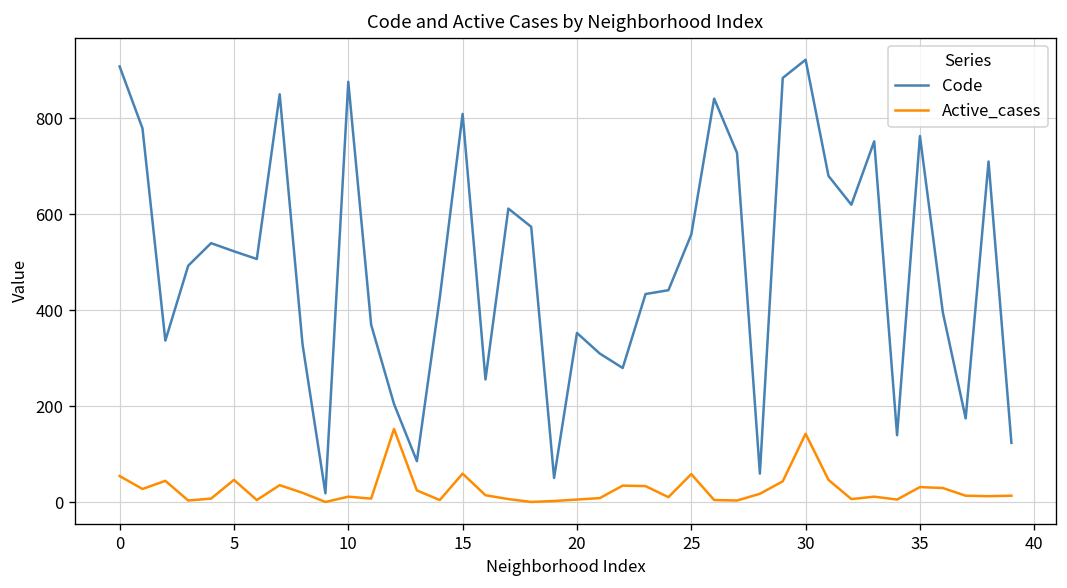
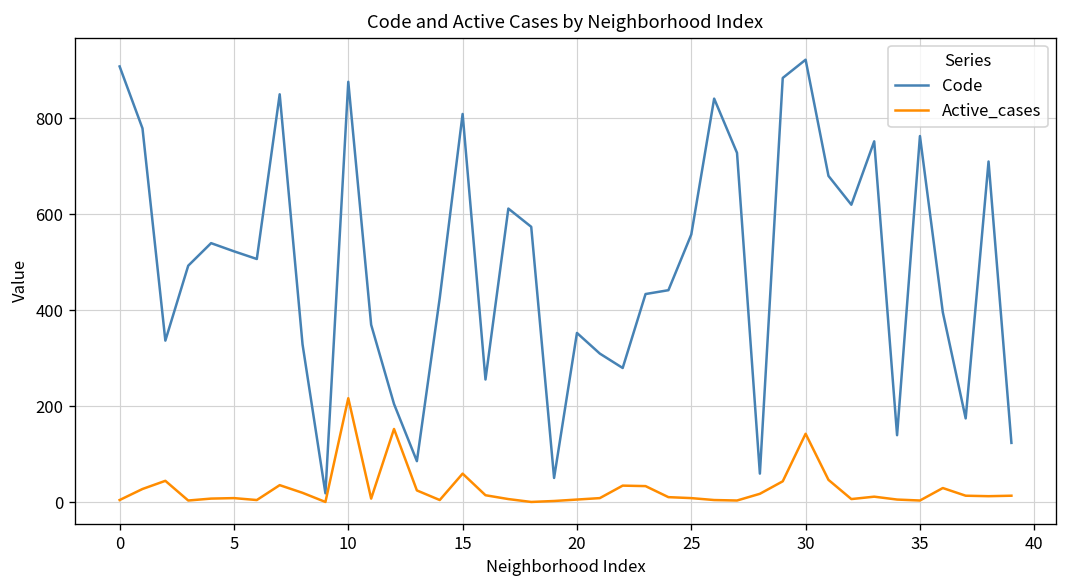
  {
    "Code": {
      "0": 910,
      "5": 520,
      "10": 880,
      "15": 810,
      "20": 350,
      "25": 560,
      "30": 920,
      "35": 760
    },
    "Active_cases": {
-     "0": 60,
-     "5": 50,
-     "10": 10,
+     "0": 10,
+     "5": 10,
+     "10": 220,
      "15": 60,
      "20": 10,
-     "25": 60,
+     "25": 10,
      "30": 140,
-     "35": 30
+     "35": 0
    }
  }
